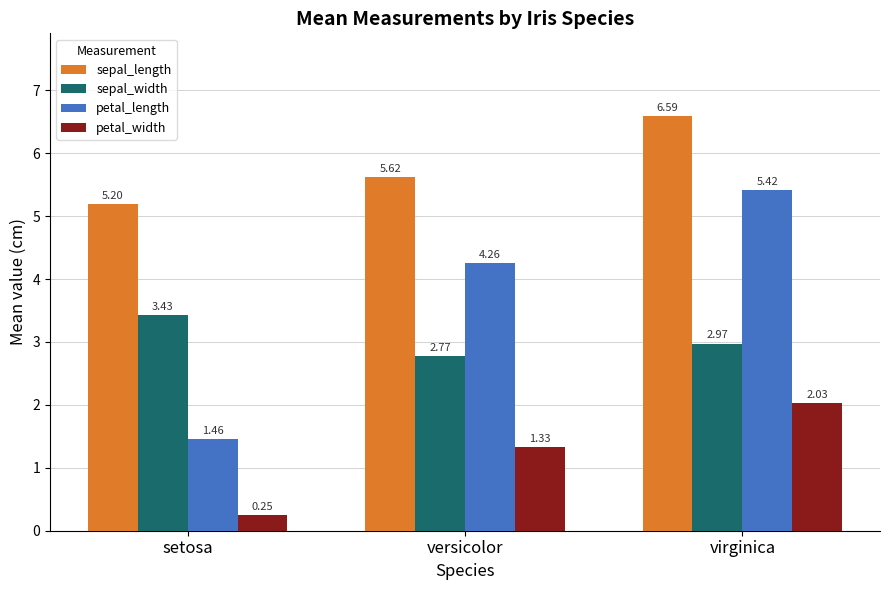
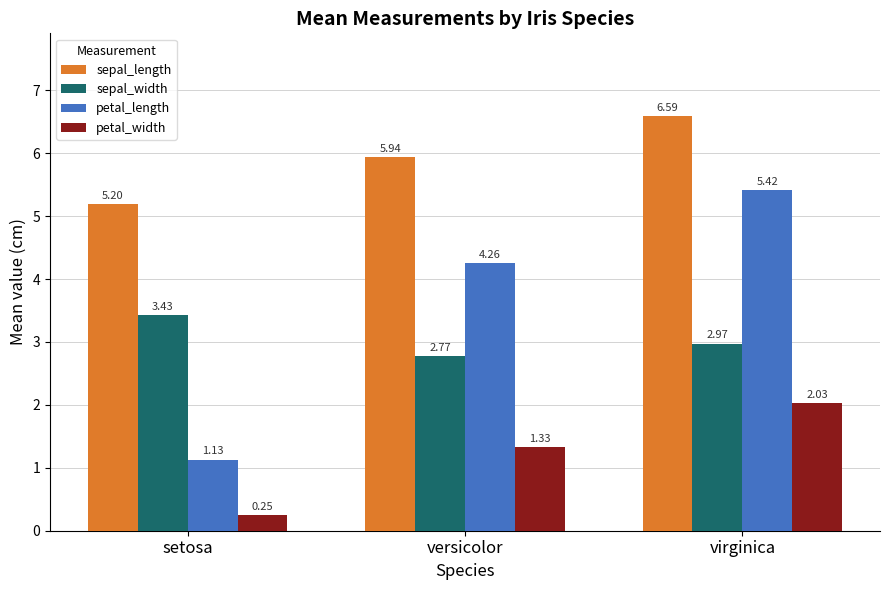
  {
    "sepal_length": {
      "setosa": 5.20,
-     "versicolor": 5.62,
+     "versicolor": 5.94,
      "virginica": 6.59
    },
    "sepal_width": {
      "setosa": 3.43,
      "versicolor": 2.77,
      "virginica": 2.97
    },
    "petal_length": {
-     "setosa": 1.46,
+     "setosa": 1.13,
      "versicolor": 4.26,
      "virginica": 5.42
    },
    "petal_width": {
      "setosa": 0.25,
      "versicolor": 1.33,
      "virginica": 2.03
    }
  }
